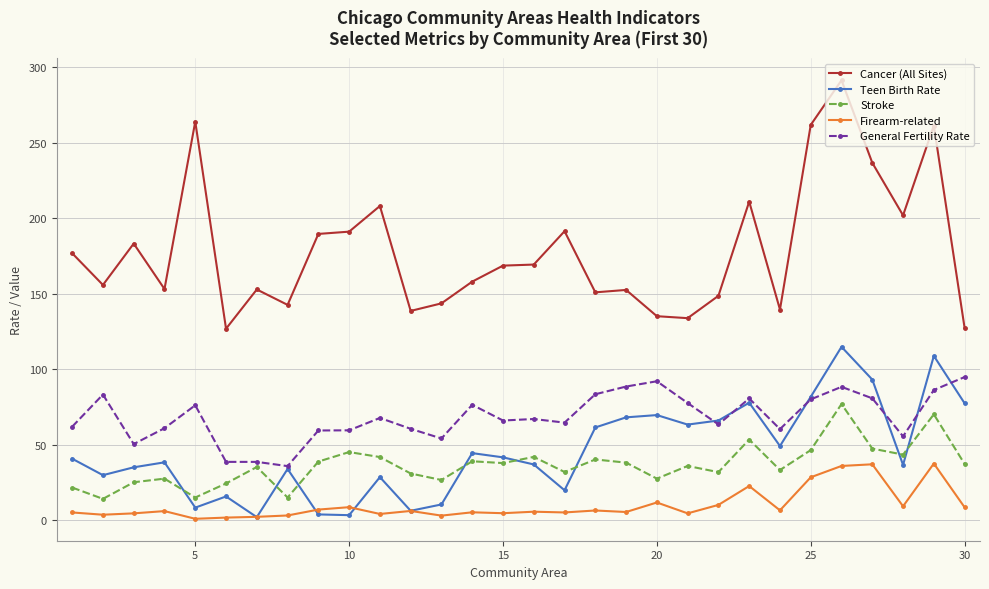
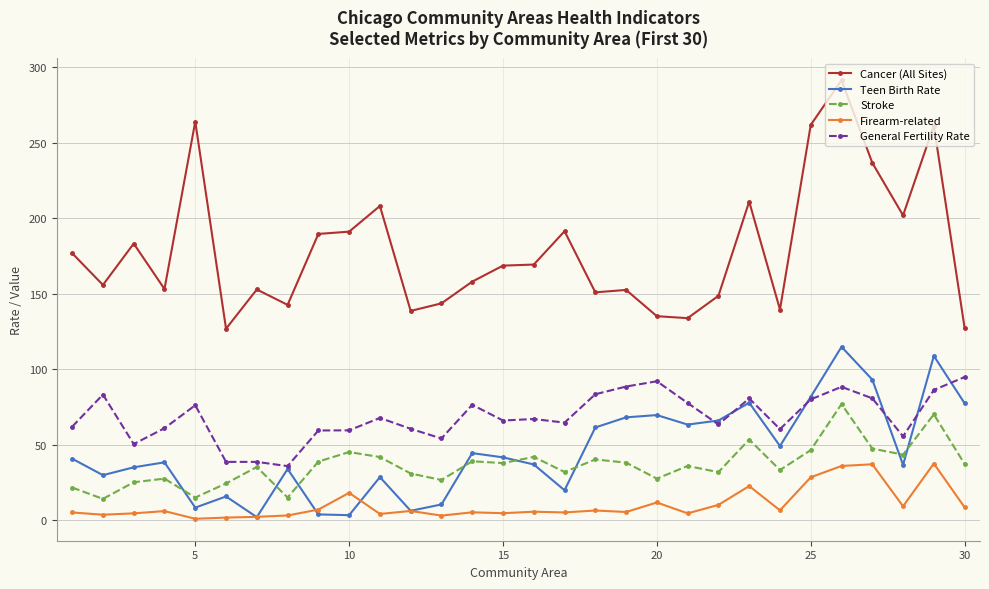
  {
    "Cancer (All Sites)": {
      "5": 264,
      "10": 191,
      "15": 169,
      "20": 135,
      "25": 262,
      "30": 127
    },
    "Teen Birth Rate": {
      "5": 8,
      "10": 3,
      "15": 42,
      "20": 70,
      "25": 82,
      "30": 78
    },
    "Stroke": {
      "5": 15,
      "10": 45,
      "15": 38,
      "20": 28,
      "25": 47,
      "30": 37
    },
    "Firearm-related": {
      "5": 1,
-     "10": 9,
+     "10": 18,
      "15": 5,
      "20": 12,
      "25": 29,
      "30": 9
    },
    "General Fertility Rate": {
      "5": 76,
      "10": 60,
      "15": 66,
      "20": 92,
      "25": 80,
      "30": 95
    }
  }
